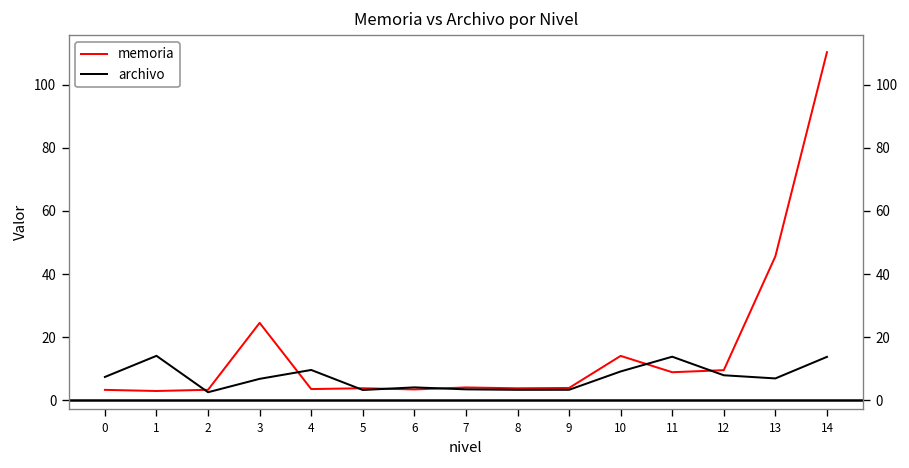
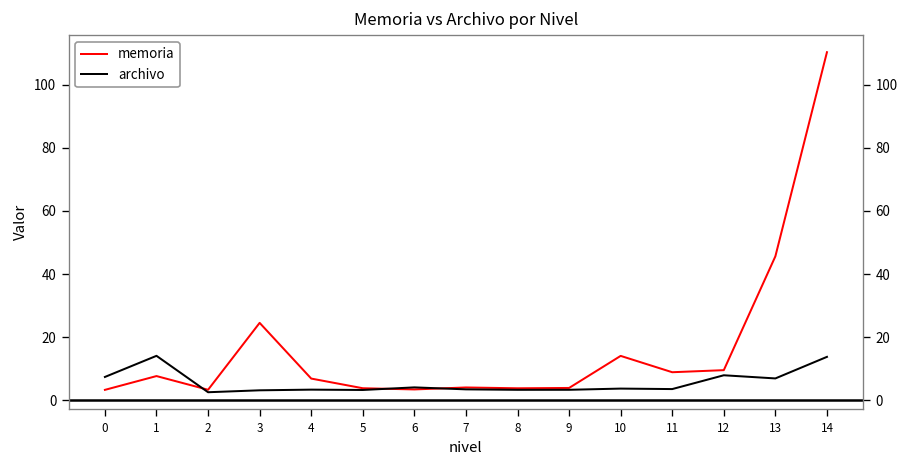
  {
    "memoria": {
      "0": 3,
-     "1": 3,
+     "1": 8,
      "3": 25,
-     "4": 4,
+     "4": 7,
      "10": 14,
      "11": 9,
      "12": 10,
      "13": 46,
      "14": 110
    },
    "archivo": {
      "0": 7,
      "1": 14,
-     "3": 7,
-     "4": 10,
-     "10": 9,
-     "11": 14,
+     "3": 3,
+     "4": 3,
+     "10": 4,
+     "11": 4,
      "12": 8,
      "13": 7,
      "14": 14
    }
  }
